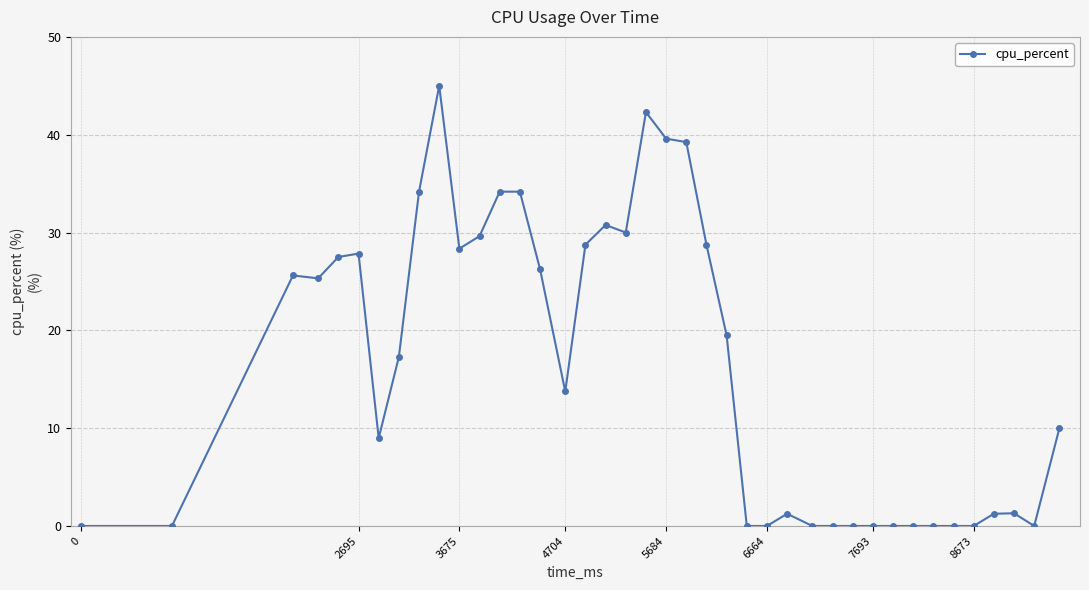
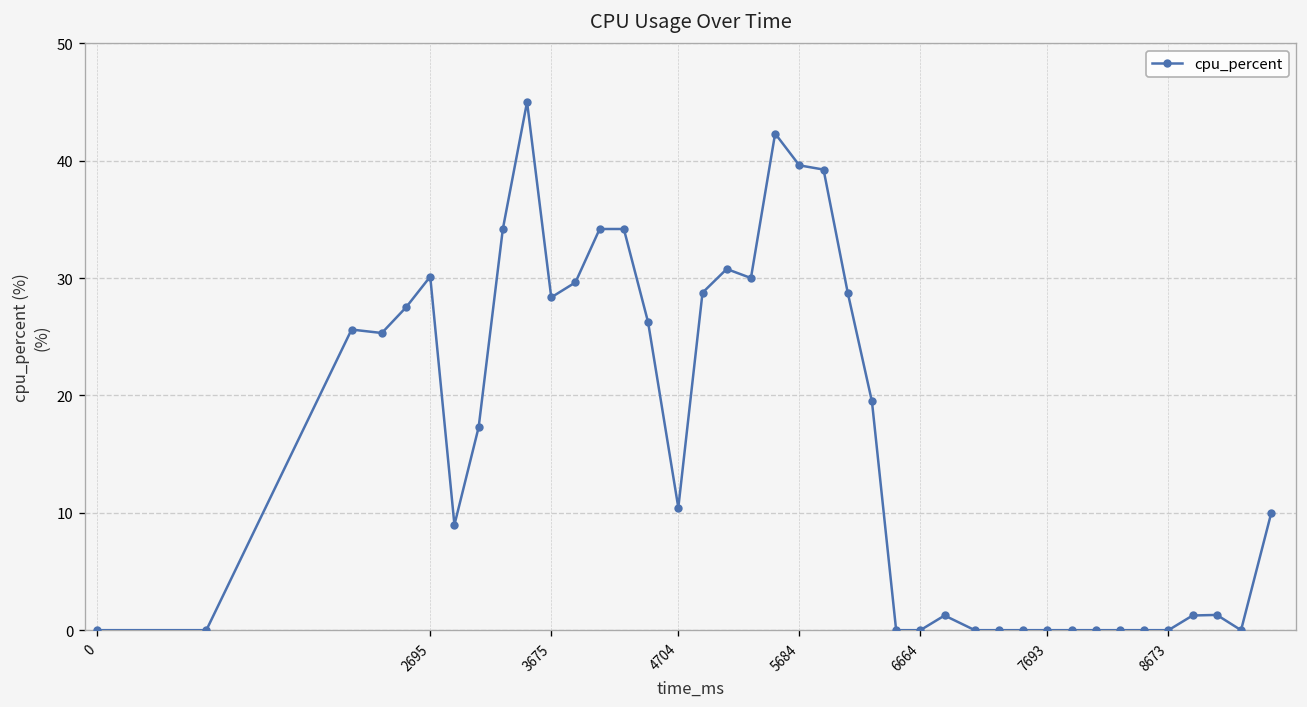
  {
    "0": 0,
-   "2695": 28,
+   "2695": 30,
    "3675": 28,
-   "4704": 14,
+   "4704": 10,
    "5684": 40,
    "6664": 0,
    "7693": 0,
    "8673": 0
  }
